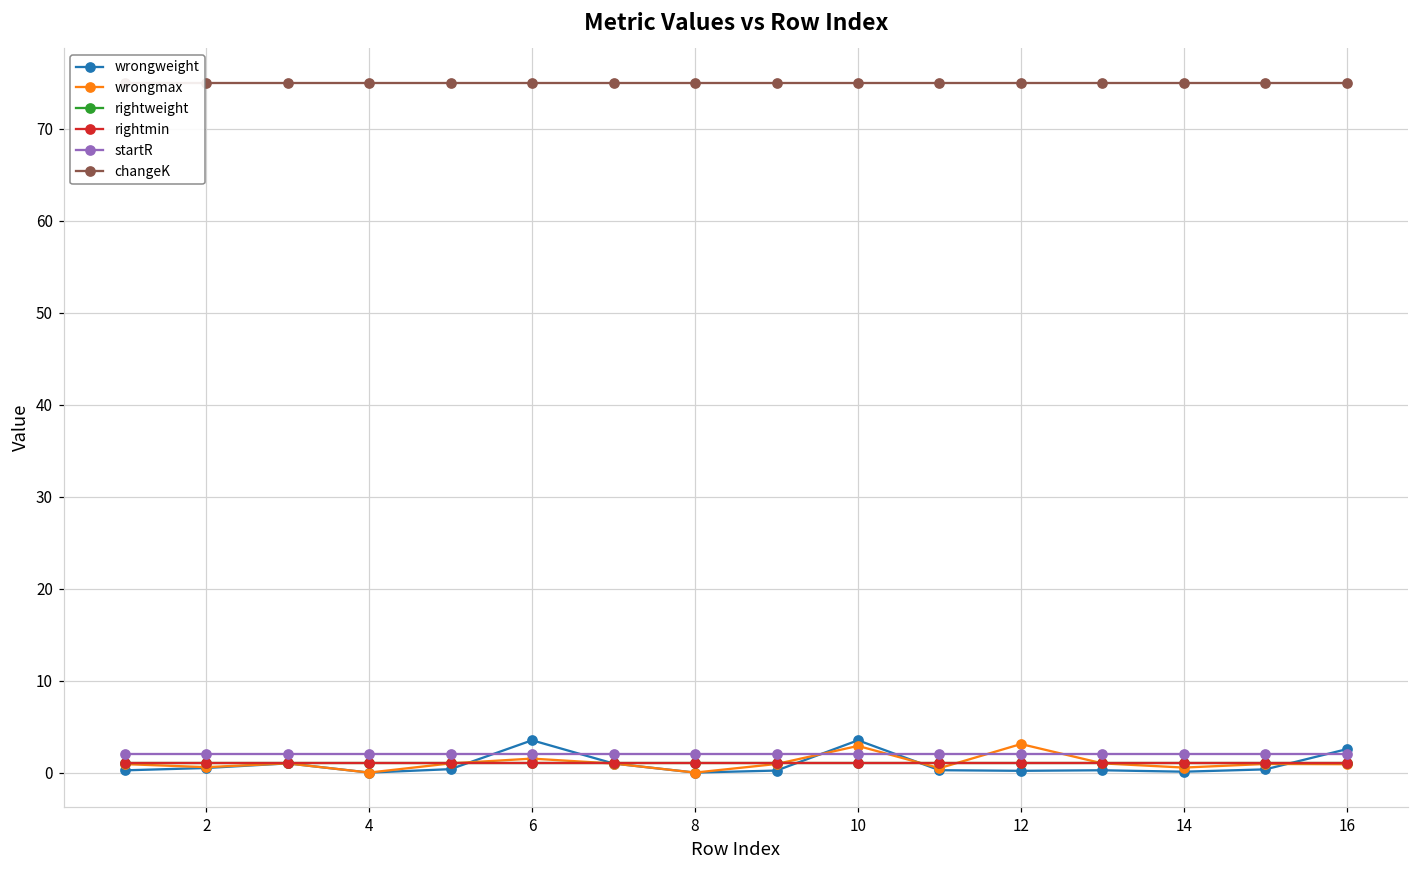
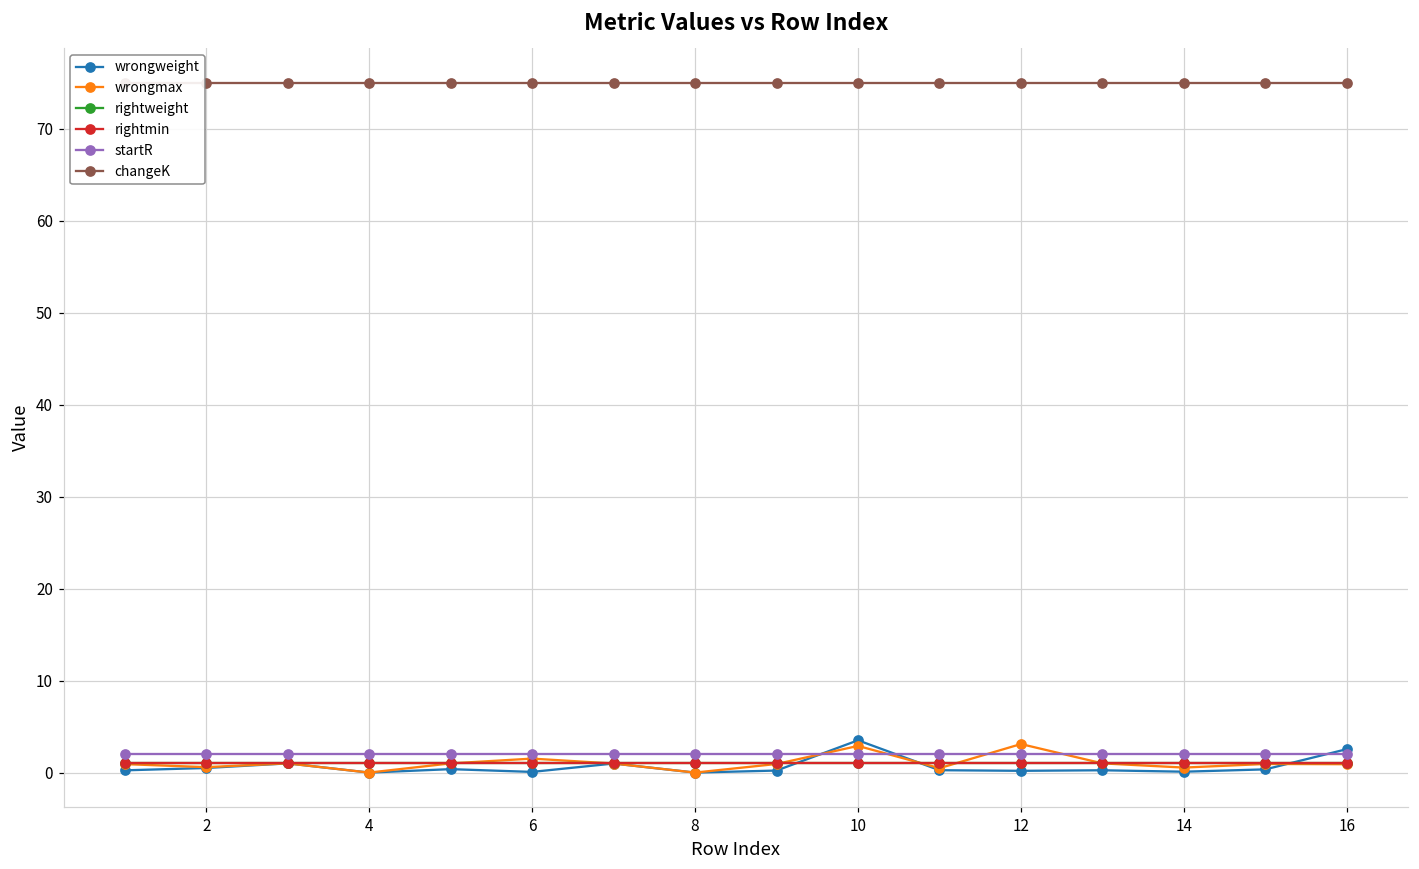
  {
    "wrongweight": {
-     "6": 4,
+     "6": 0,
      "10": 4,
      "12": 0,
      "14": 0,
      "16": 3
    },
    "wrongmax": {
      "6": 2,
      "10": 3,
      "12": 3,
      "14": 1
    },
    "rightmin": {
      "2": 1,
      "4": 1,
      "6": 1,
      "8": 1,
      "10": 1,
      "12": 1,
      "14": 1
    },
    "startR": {
      "2": 2,
      "4": 2,
      "6": 2,
      "8": 2,
      "10": 2,
      "12": 2,
      "14": 2,
      "16": 2
    },
    "changeK": {
      "2": 75,
      "4": 75,
      "6": 75,
      "8": 75,
      "10": 75,
      "12": 75,
      "14": 75,
      "16": 75
    }
  }
